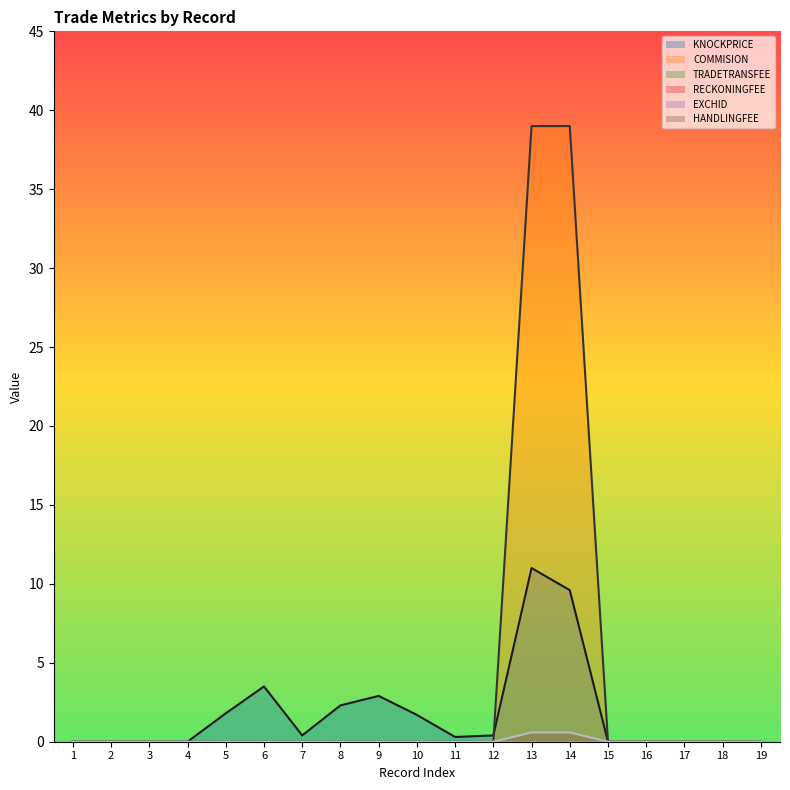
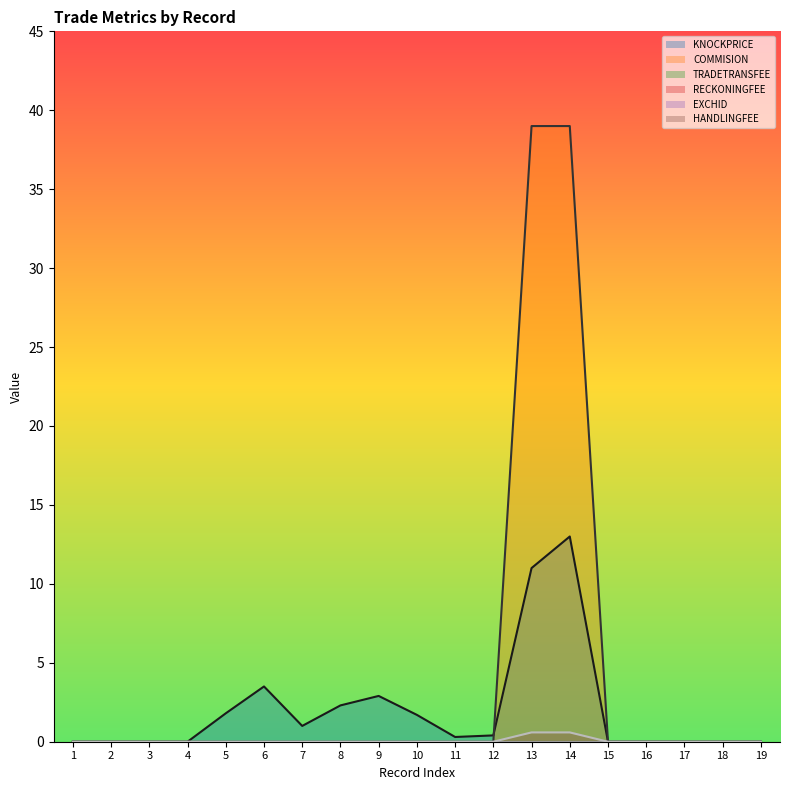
  {
    "KNOCKPRICE": {
      "5": 1.8,
      "6": 3.5,
-     "7": 0.4,
+     "7": 1.0,
      "8": 2.3,
      "9": 2.9,
      "10": 1.7,
      "11": 0.3,
      "12": 0.4,
      "13": 11.0,
-     "14": 9.6
+     "14": 13.0
    },
    "COMMISION": {
      "13": 39.0,
      "14": 39.0
    },
    "EXCHID": {
      "13": 0.0,
      "14": 0.0
    },
    "HANDLINGFEE": {
      "13": 0.6,
      "14": 0.6
    }
  }
